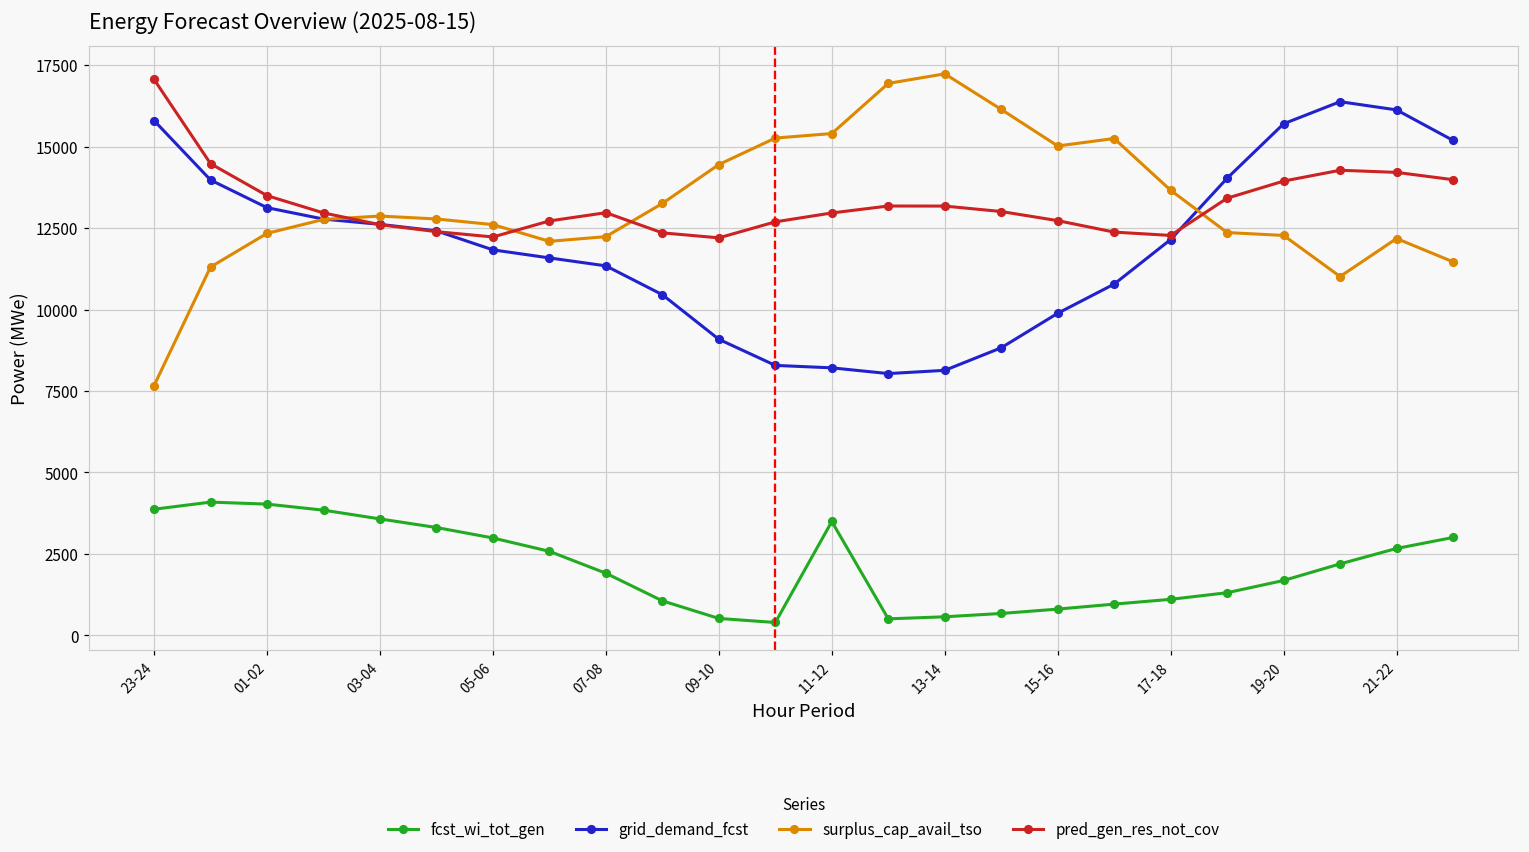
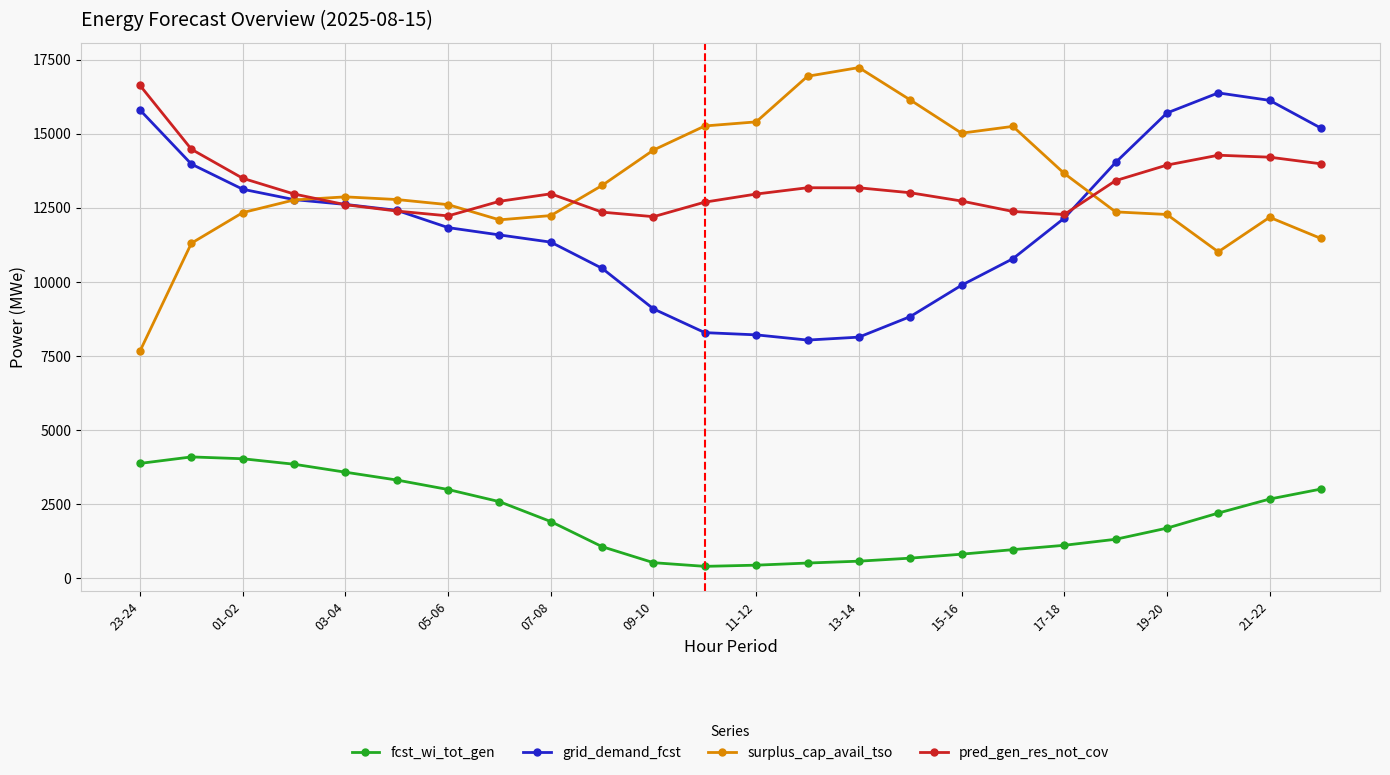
  {
    "fcst_wi_tot_gen": {
      "23-24": 3900,
      "01-02": 4000,
      "03-04": 3600,
      "05-06": 3000,
      "07-08": 1900,
      "09-10": 500,
-     "11-12": 3500,
+     "11-12": 400,
      "13-14": 600,
      "15-16": 800,
      "17-18": 1100,
      "19-20": 1700,
      "21-22": 2700
    },
    "grid_demand_fcst": {
      "23-24": 15800,
      "01-02": 13100,
      "05-06": 11800,
      "07-08": 11300,
      "09-10": 9100,
      "11-12": 8200,
      "13-14": 8100,
      "15-16": 9900,
      "17-18": 12100,
      "19-20": 15700,
      "21-22": 16100
    },
    "surplus_cap_avail_tso": {
      "23-24": 7700,
      "01-02": 12300,
      "03-04": 12900,
      "05-06": 12600,
      "07-08": 12200,
      "09-10": 14500,
      "11-12": 15400,
      "13-14": 17200,
      "15-16": 15000,
      "17-18": 13700,
      "19-20": 12300,
      "21-22": 12200
    },
    "pred_gen_res_not_cov": {
-     "23-24": 17100,
+     "23-24": 16600,
      "01-02": 13500,
      "05-06": 12200,
      "07-08": 13000,
      "09-10": 12200,
      "11-12": 13000,
      "13-14": 13200,
      "15-16": 12700,
      "17-18": 12300,
      "19-20": 13900,
      "21-22": 14200
    }
  }
